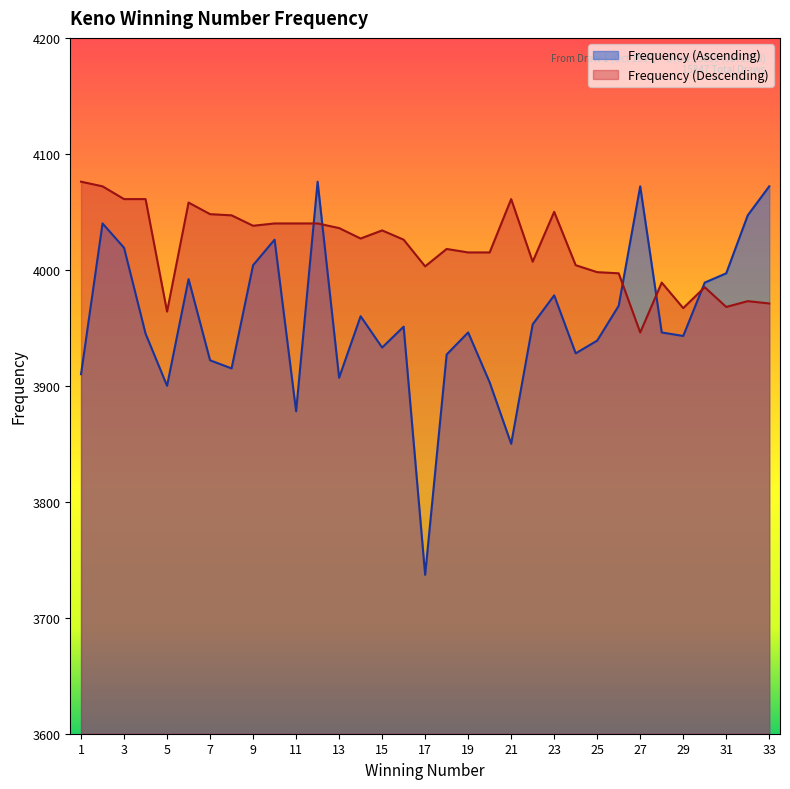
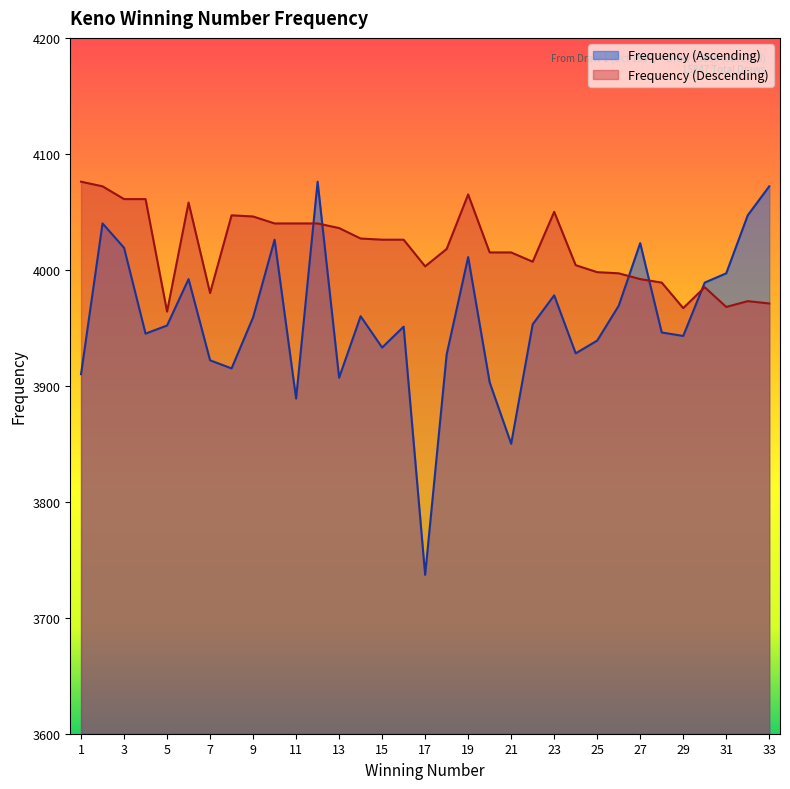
  {
    "Frequency (Ascending)": {
      "1": 3910,
      "3": 4019,
-     "5": 3900,
+     "5": 3952,
      "7": 3922,
-     "9": 4004,
-     "11": 3878,
+     "9": 3959,
+     "11": 3889,
      "13": 3907,
      "15": 3933,
      "17": 3737,
-     "19": 3946,
+     "19": 4011,
      "21": 3850,
      "23": 3978,
      "25": 3939,
-     "27": 4072,
+     "27": 4023,
      "29": 3943,
      "31": 3997,
      "33": 4072
    },
    "Frequency (Descending)": {
      "1": 4076,
      "3": 4061,
      "5": 3964,
-     "7": 4048,
-     "9": 4038,
+     "7": 3980,
+     "9": 4046,
      "11": 4040,
      "13": 4036,
-     "15": 4034,
+     "15": 4026,
      "17": 4003,
-     "19": 4015,
-     "21": 4061,
+     "19": 4065,
+     "21": 4015,
      "23": 4050,
      "25": 3998,
-     "27": 3946,
+     "27": 3992,
      "29": 3967,
      "31": 3968,
      "33": 3971
    }
  }
